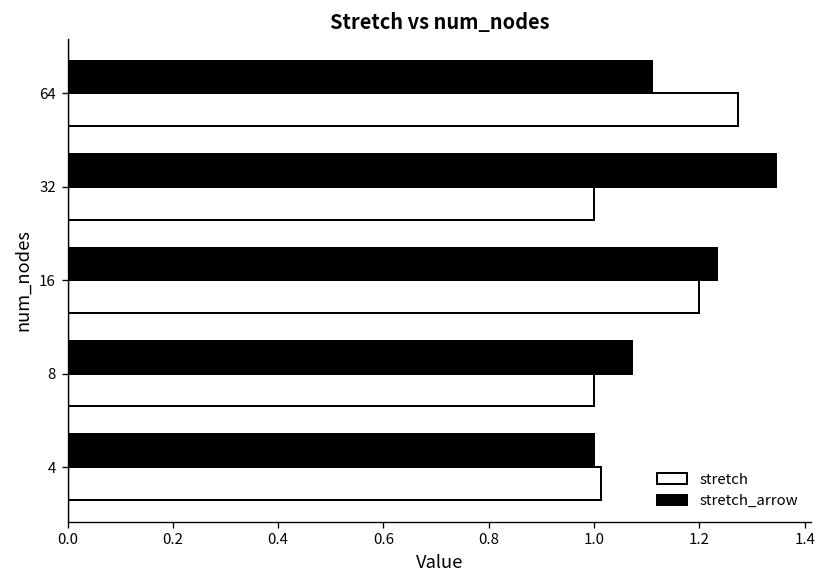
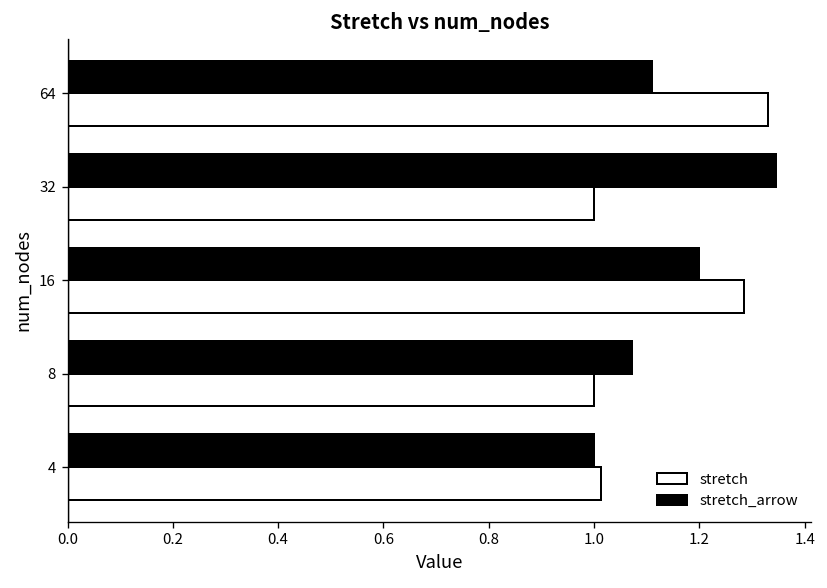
  {
    "stretch": {
-     "64": 1.27,
+     "64": 1.33,
      "32": 1.00,
-     "16": 1.20,
+     "16": 1.28,
      "8": 1.00,
      "4": 1.01
    },
    "stretch_arrow": {
      "64": 1.11,
      "32": 1.35,
-     "16": 1.23,
+     "16": 1.20,
      "8": 1.07,
      "4": 1.00
    }
  }
